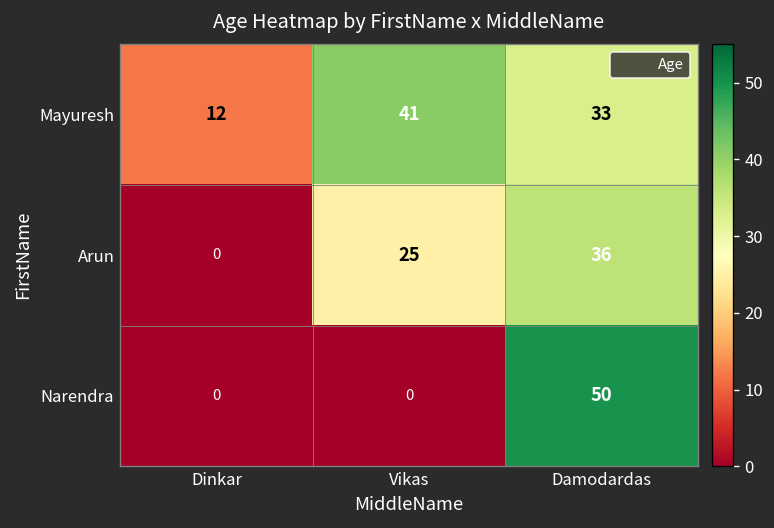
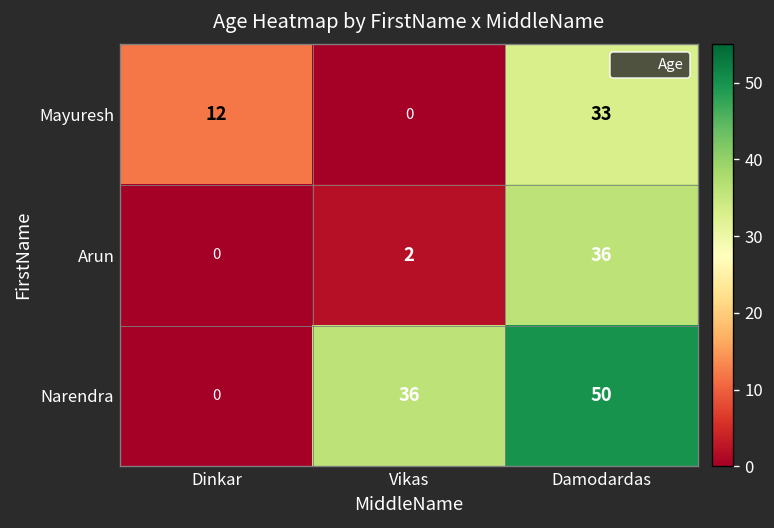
  {
    "Mayuresh": {
      "Dinkar": 12,
-     "Vikas": 41,
+     "Vikas": 0,
      "Damodardas": 33
    },
    "Arun": {
      "Dinkar": 0,
-     "Vikas": 25,
+     "Vikas": 2,
      "Damodardas": 36
    },
    "Narendra": {
      "Dinkar": 0,
-     "Vikas": 0,
+     "Vikas": 36,
      "Damodardas": 50
    }
  }
